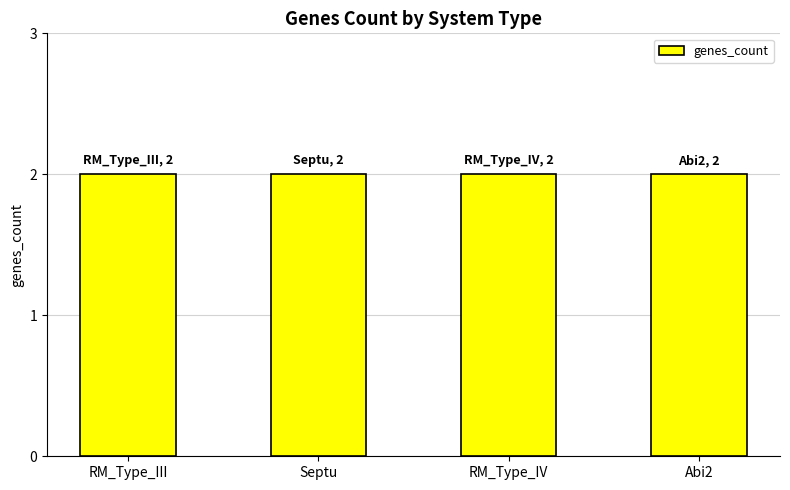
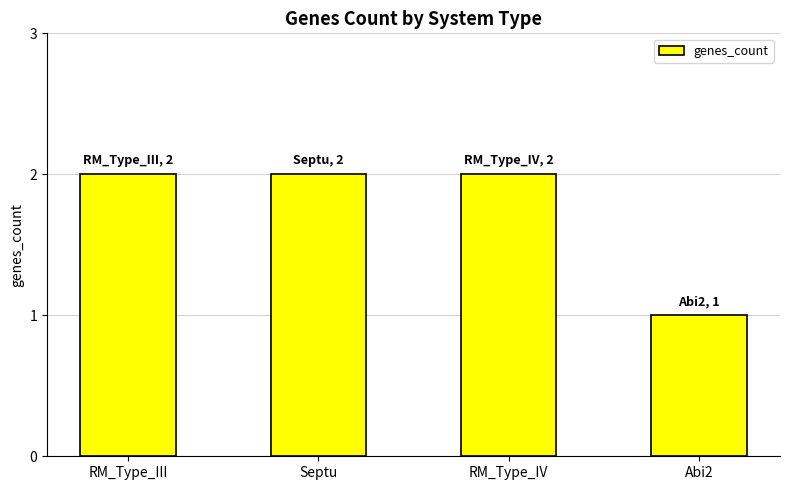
  {
    "RM_Type_III": 2,
    "Septu": 2,
    "RM_Type_IV": 2,
-   "Abi2": 2
+   "Abi2": 1
  }
